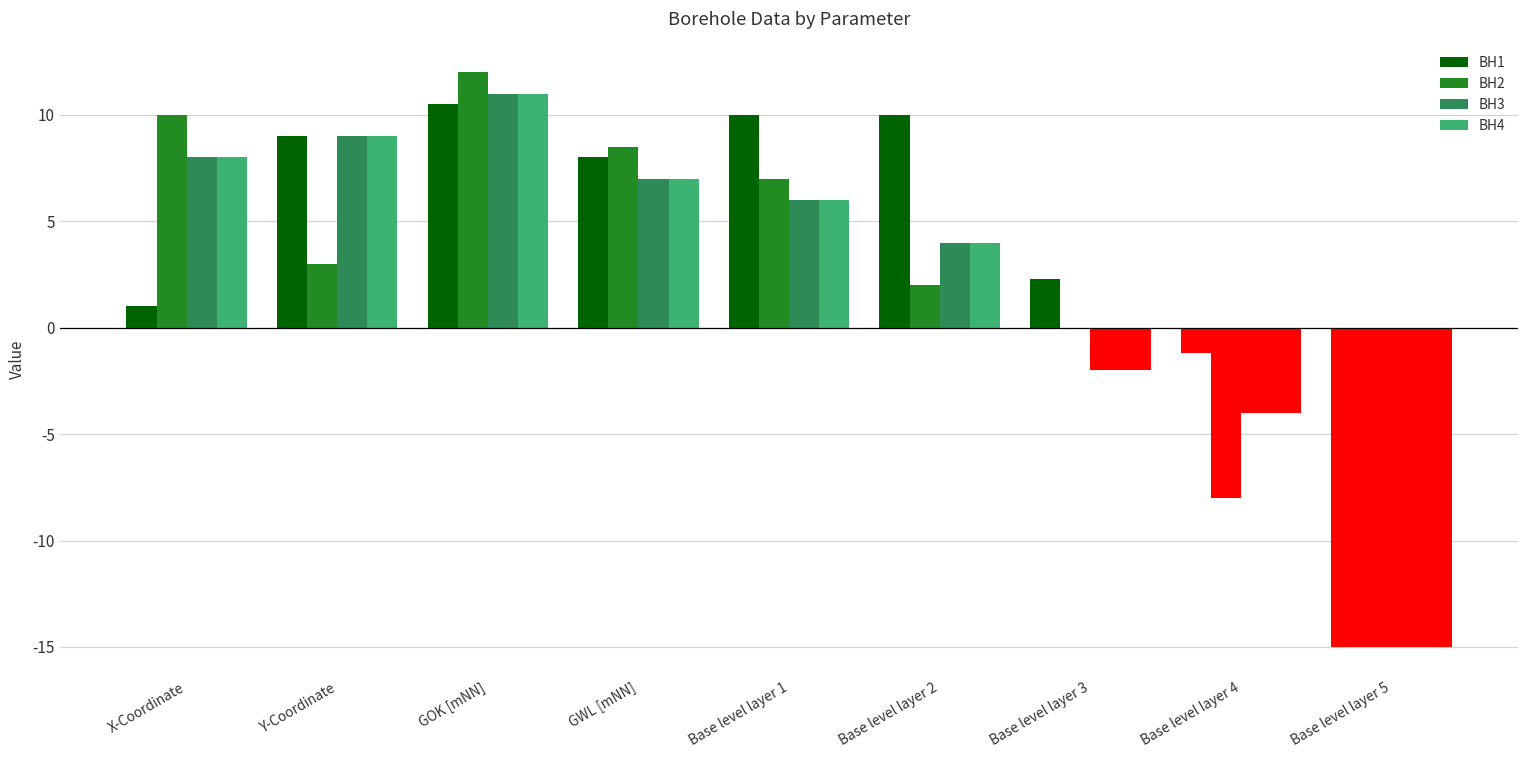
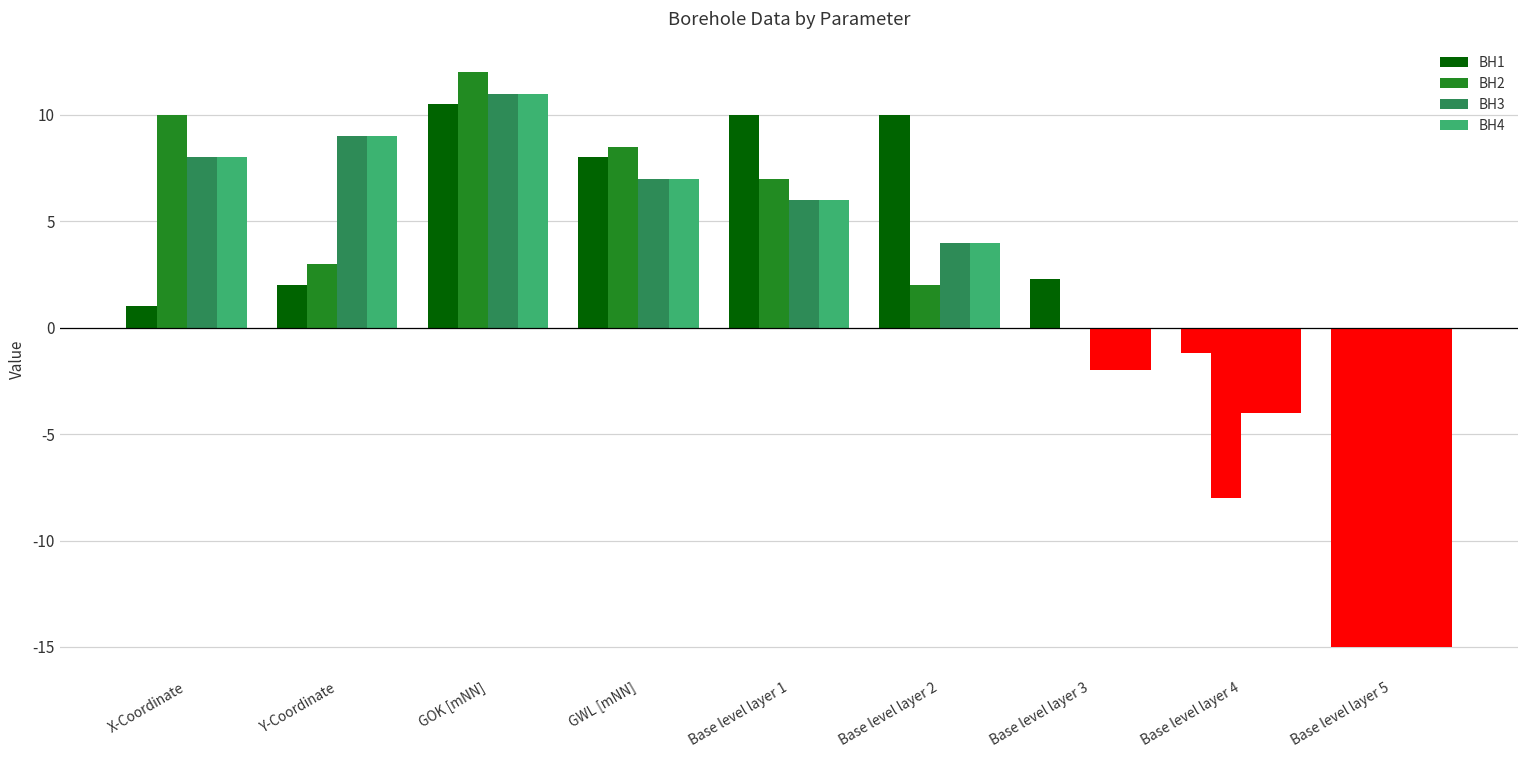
  {
    "BH1": {
      "X-Coordinate": 1,
-     "Y-Coordinate": 9,
+     "Y-Coordinate": 2,
      "GOK [mNN]": 10.5,
      "GWL [mNN]": 8,
      "Base level layer 1": 10,
      "Base level layer 2": 10,
      "Base level layer 3": 2.3,
      "Base level layer 4": -1.2,
      "Base level layer 5": -15
    }
  }
